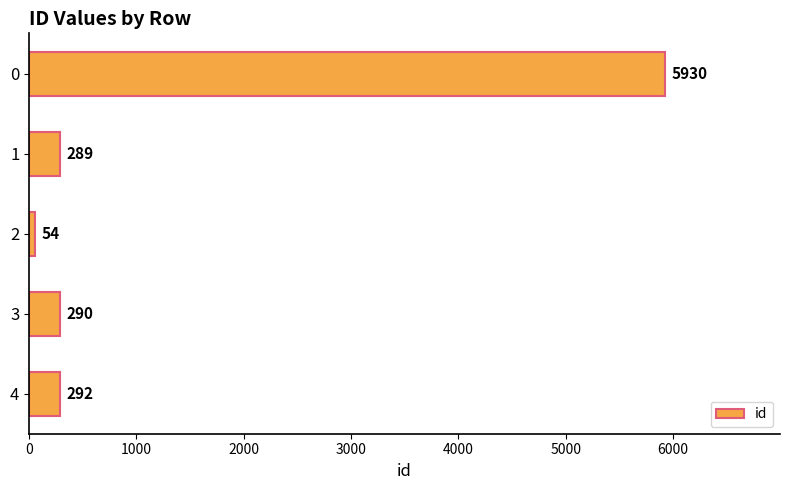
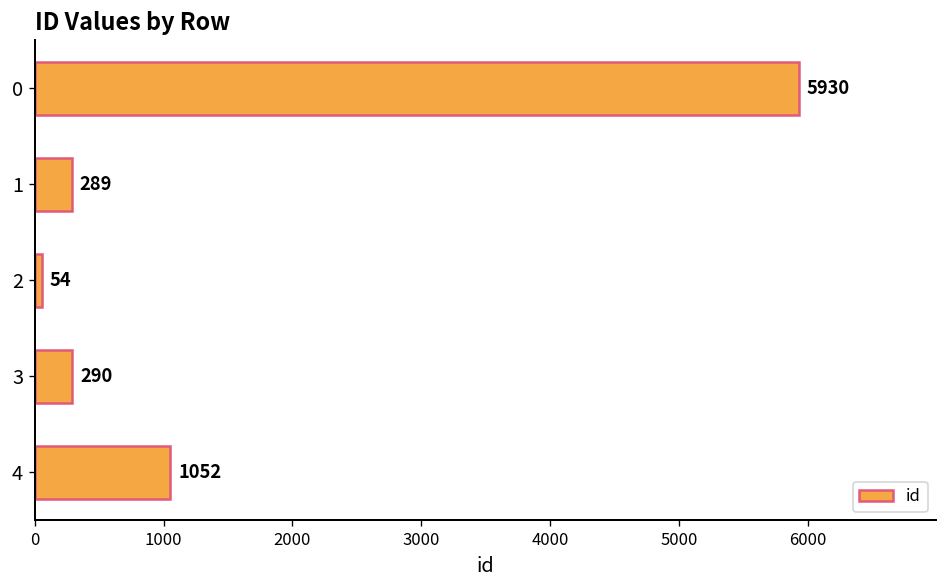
  {
    "0": 5930,
    "1": 289,
    "2": 54,
    "3": 290,
-   "4": 292
+   "4": 1052
  }
